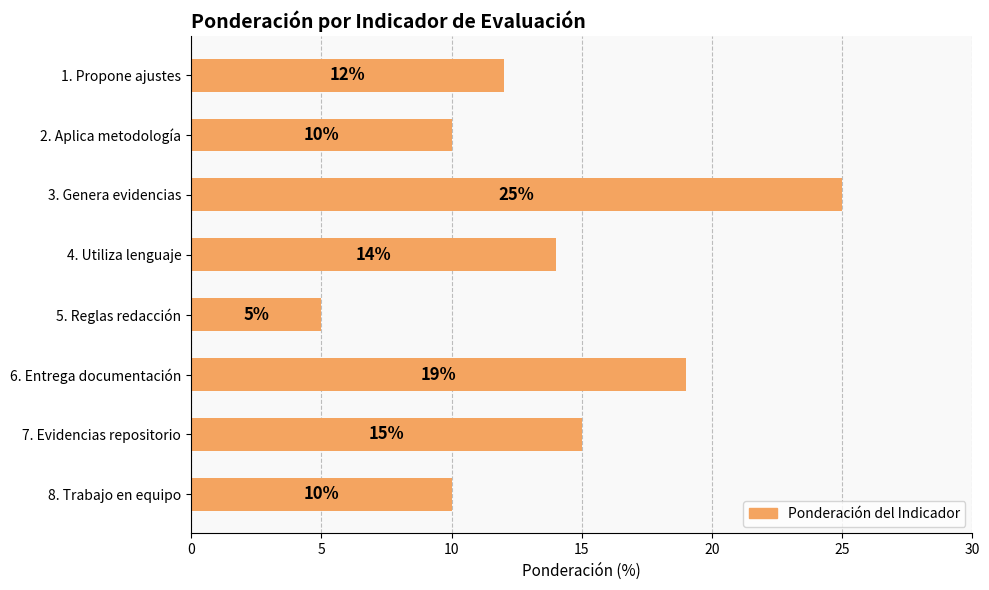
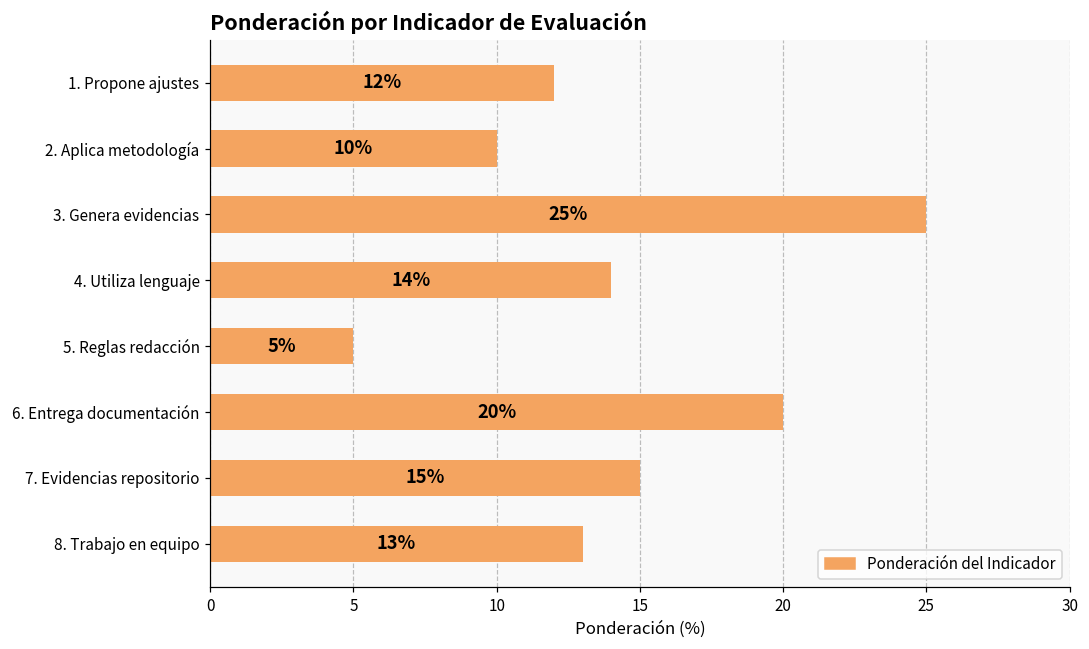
  {
    "1. Propone ajustes": "12%",
    "2. Aplica metodología": "10%",
    "3. Genera evidencias": "25%",
    "4. Utiliza lenguaje": "14%",
    "5. Reglas redacción": "5%",
-   "6. Entrega documentación": "19%",
+   "6. Entrega documentación": "20%",
    "7. Evidencias repositorio": "15%",
-   "8. Trabajo en equipo": "10%"
+   "8. Trabajo en equipo": "13%"
  }
